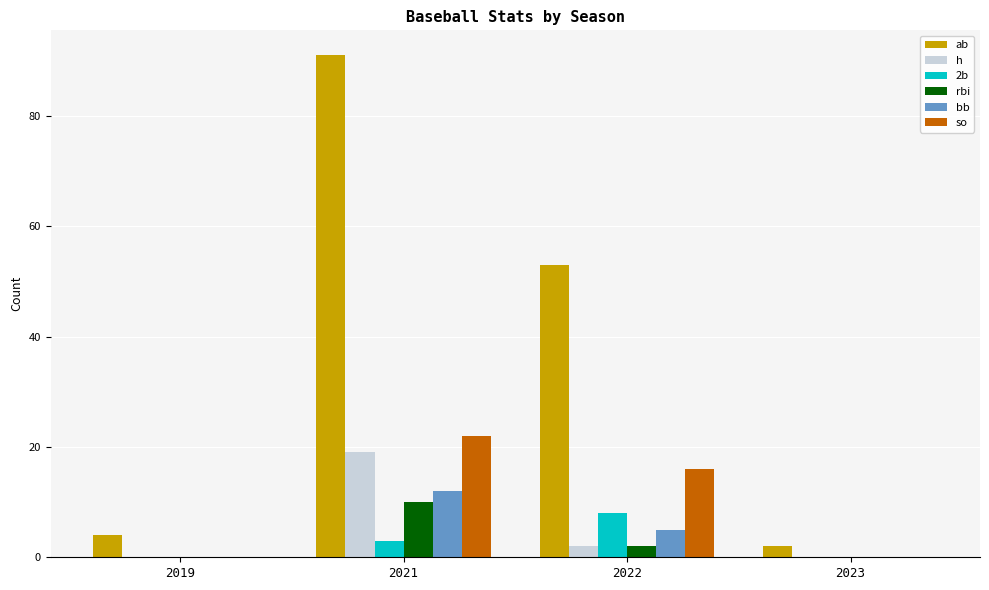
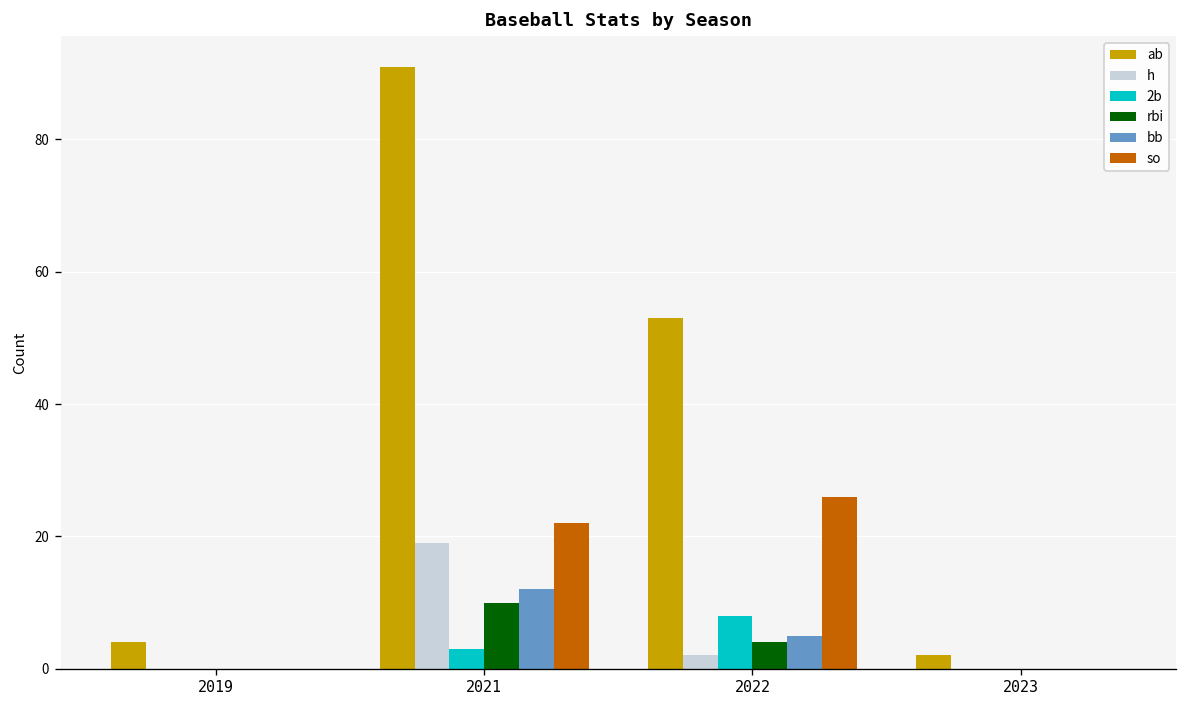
  {
    "ab": {
      "2019": 4,
      "2021": 91,
      "2022": 53,
      "2023": 2
    },
    "h": {
      "2019": 0,
      "2021": 19,
      "2022": 2,
      "2023": 0
    },
    "2b": {
      "2019": 0,
      "2021": 3,
      "2022": 8,
      "2023": 0
    },
    "rbi": {
      "2019": 0,
      "2021": 10,
-     "2022": 2,
+     "2022": 4,
      "2023": 0
    },
    "bb": {
      "2019": 0,
      "2021": 12,
      "2022": 5,
      "2023": 0
    },
    "so": {
      "2019": 0,
      "2021": 22,
-     "2022": 16,
+     "2022": 26,
      "2023": 0
    }
  }
